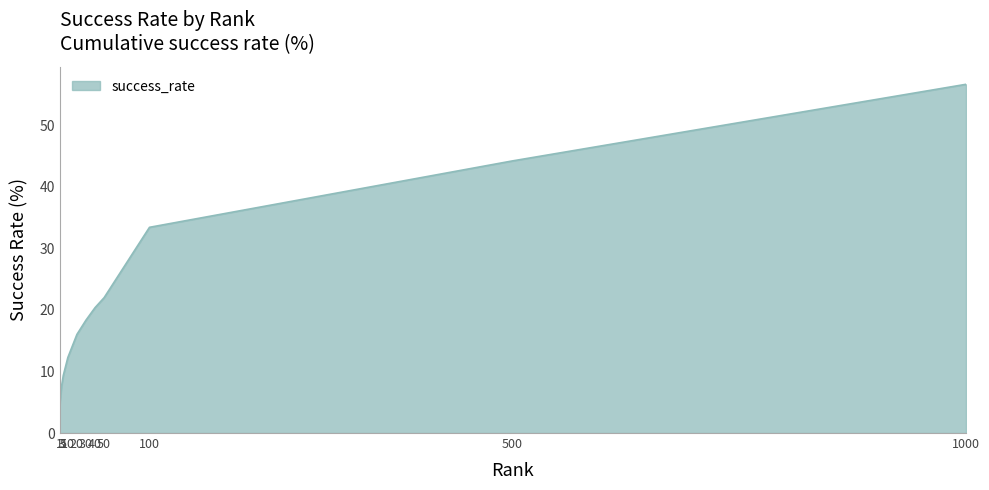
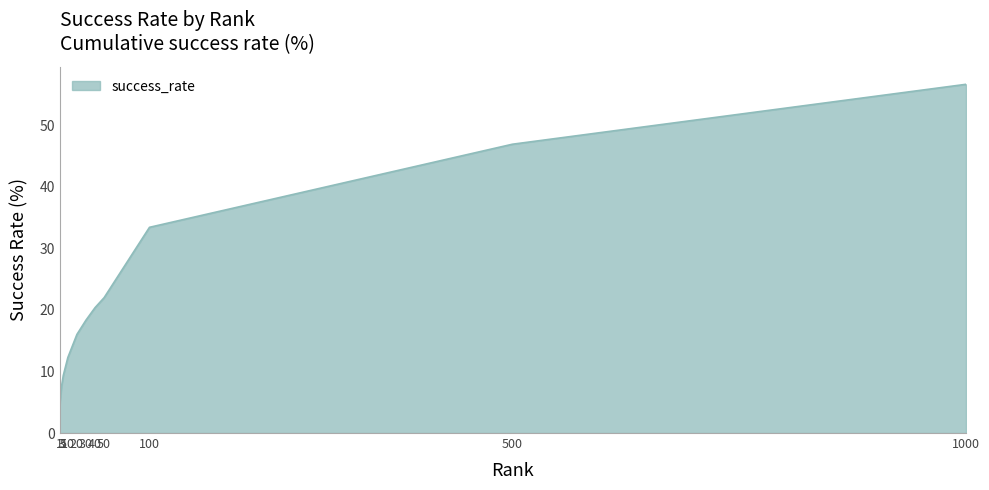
  {
    "100": 33,
-   "500": 44,
+   "500": 47,
    "1000": 57
  }
